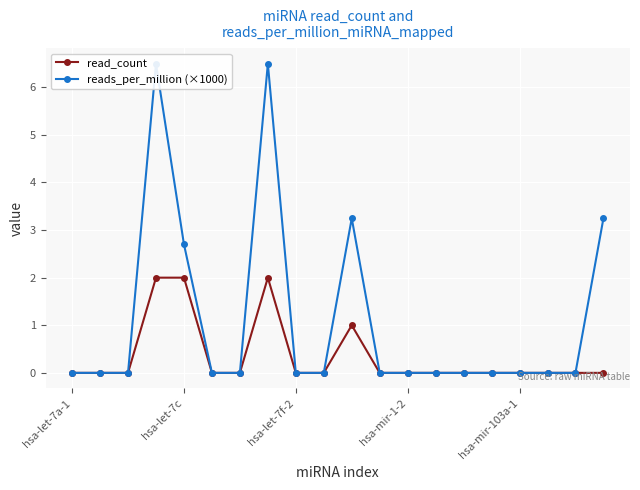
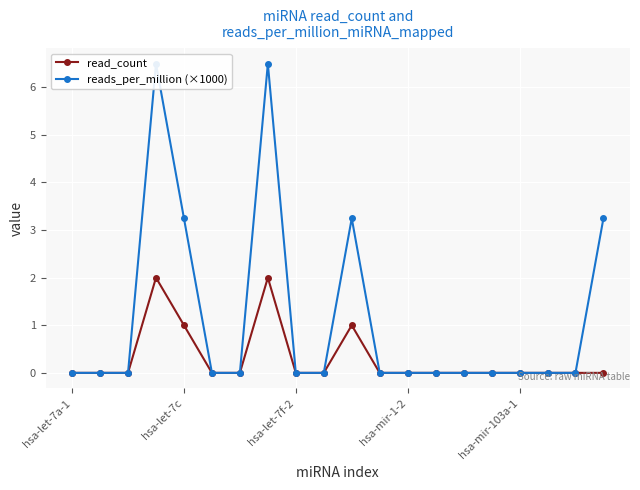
  {
    "read_count": {
-     "hsa-let-7c": 2
+     "hsa-let-7c": 1
    },
    "reads_per_million (×1000)": {
-     "hsa-let-7c": 2.7
+     "hsa-let-7c": 3.2
    }
  }
